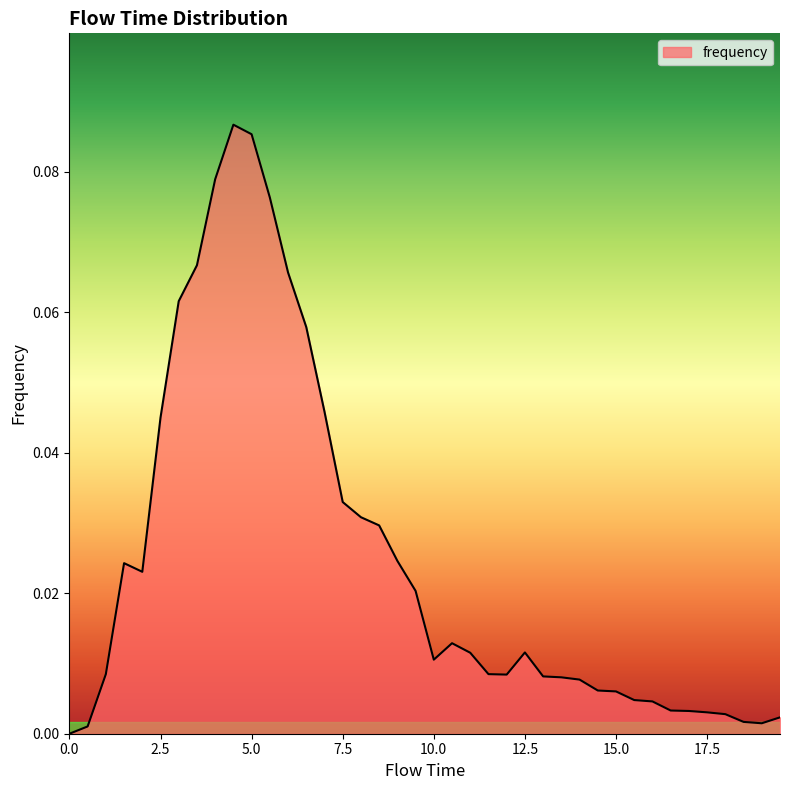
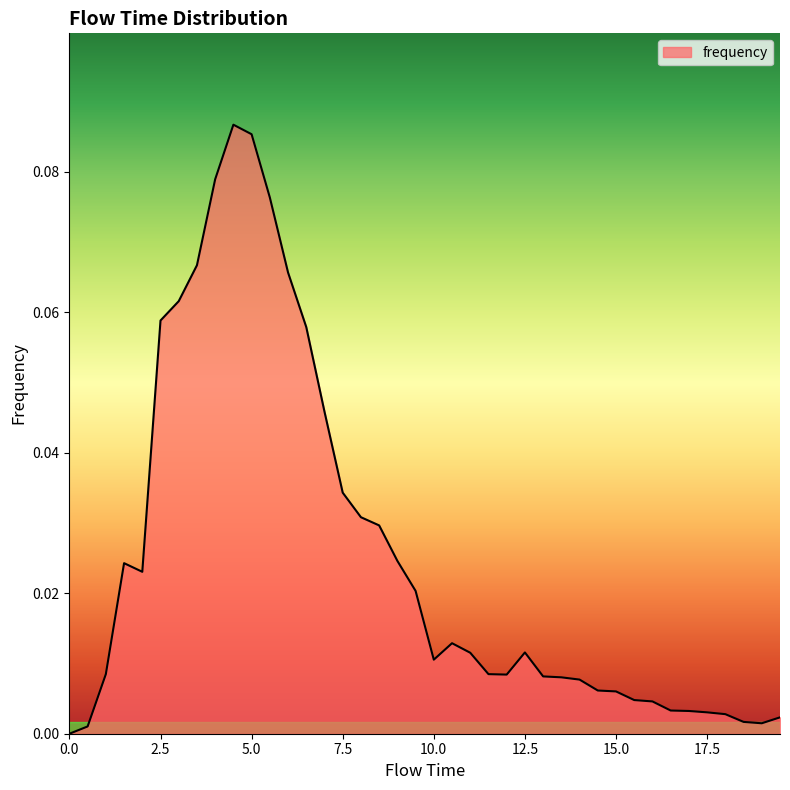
  {
-   "2.5": 0.045,
+   "2.5": 0.059,
    "5.0": 0.085,
-   "7.5": 0.033,
+   "7.5": 0.034,
    "10.0": 0.011,
    "12.5": 0.012,
    "15.0": 0.006,
    "17.5": 0.003
  }
